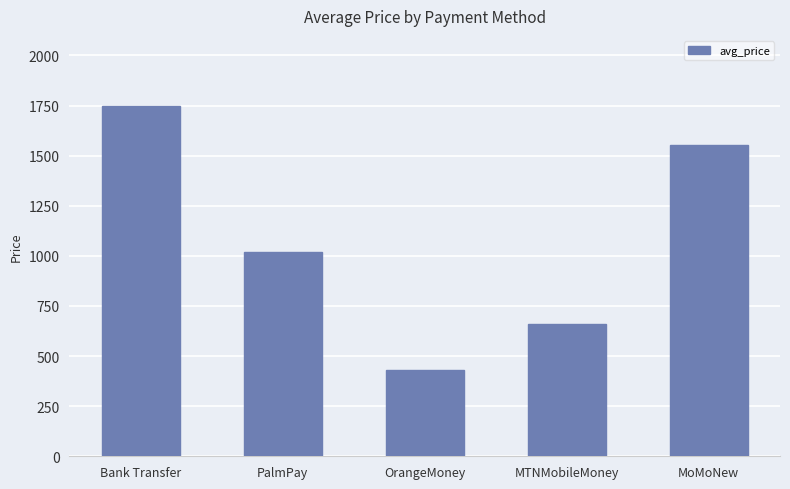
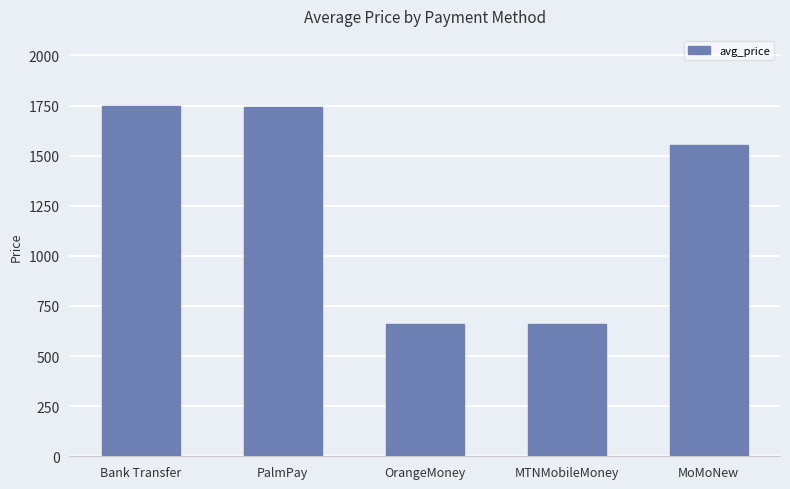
  {
    "Bank Transfer": 1750,
-   "PalmPay": 1020,
-   "OrangeMoney": 430,
+   "PalmPay": 1740,
+   "OrangeMoney": 660,
    "MTNMobileMoney": 660,
    "MoMoNew": 1560
  }
